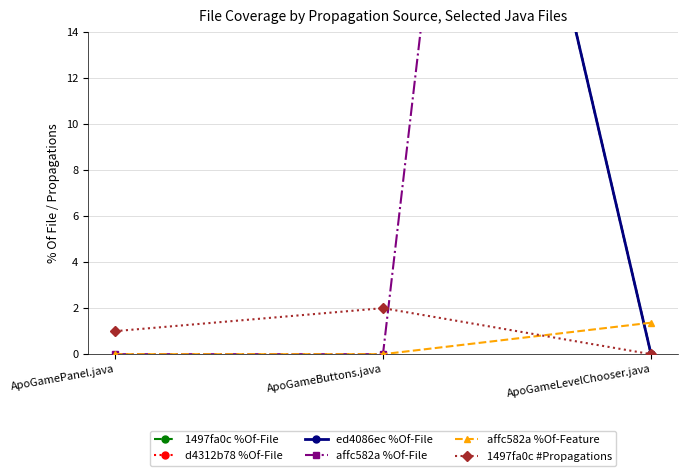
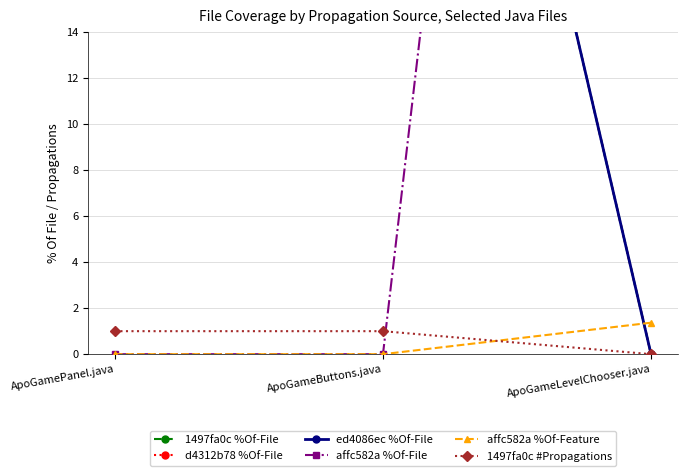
  {
    "affc582a %Of-Feature": {
      "ApoGameLevelChooser.java": 1.4
    },
    "1497fa0c #Propagations": {
      "ApoGamePanel.java": 1,
-     "ApoGameButtons.java": 2
+     "ApoGameButtons.java": 1
    }
  }
